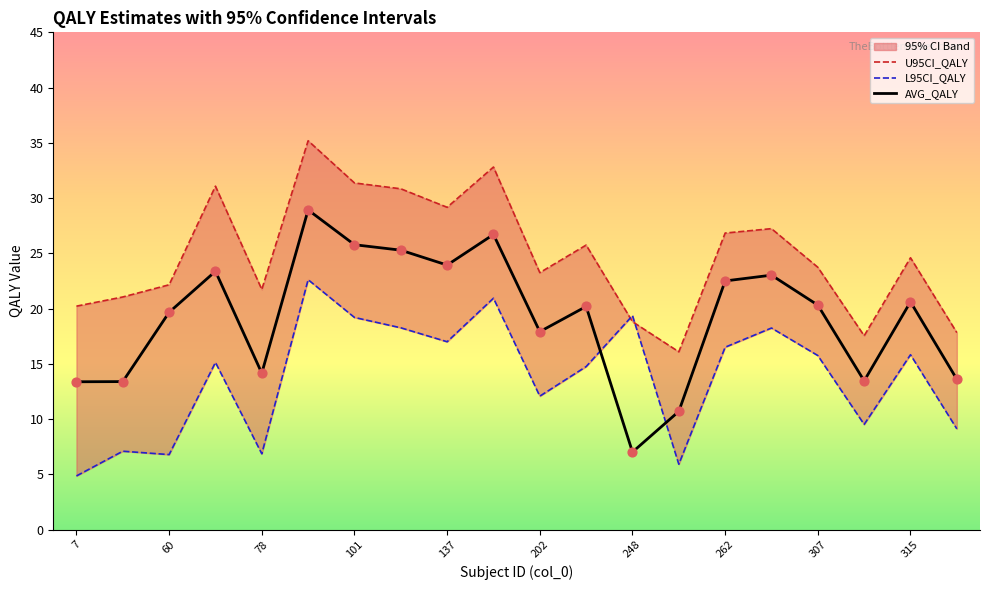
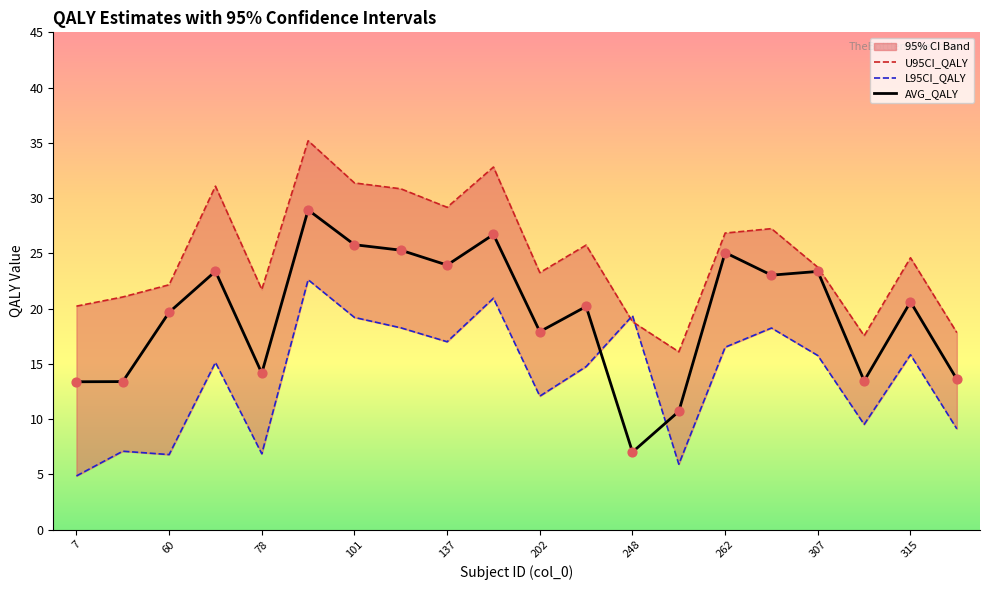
  {
    "U95CI_QALY": {
      "248": 18.8
    },
    "L95CI_QALY": {
      "60": 6.8,
      "78": 6.9,
      "101": 19.2,
      "137": 17.0,
      "202": 12.1,
      "262": 16.5,
      "307": 15.8,
      "315": 15.8
    },
    "AVG_QALY": {
      "60": 19.7,
      "78": 14.2,
      "101": 25.8,
      "137": 23.9,
      "202": 17.9,
      "248": 7.0,
-     "262": 22.5,
-     "307": 20.3,
+     "262": 25.1,
+     "307": 23.4,
      "315": 20.6
    }
  }
